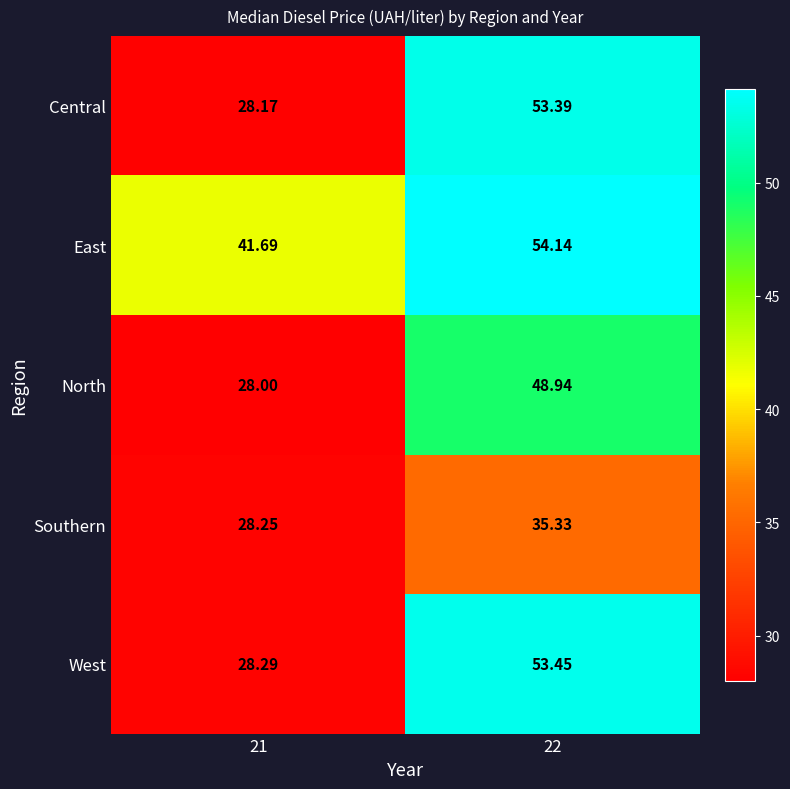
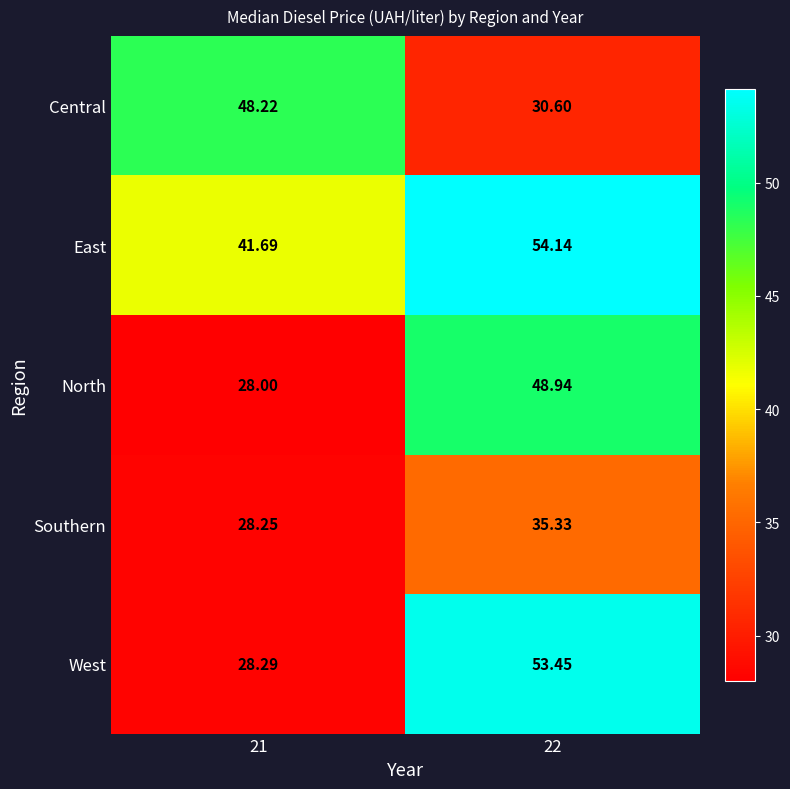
  {
    "Central": {
-     "21": 28.17,
-     "22": 53.39
+     "21": 48.22,
+     "22": 30.60
    },
    "East": {
      "21": 41.69,
      "22": 54.14
    },
    "North": {
      "21": 28.00,
      "22": 48.94
    },
    "Southern": {
      "21": 28.25,
      "22": 35.33
    },
    "West": {
      "21": 28.29,
      "22": 53.45
    }
  }
